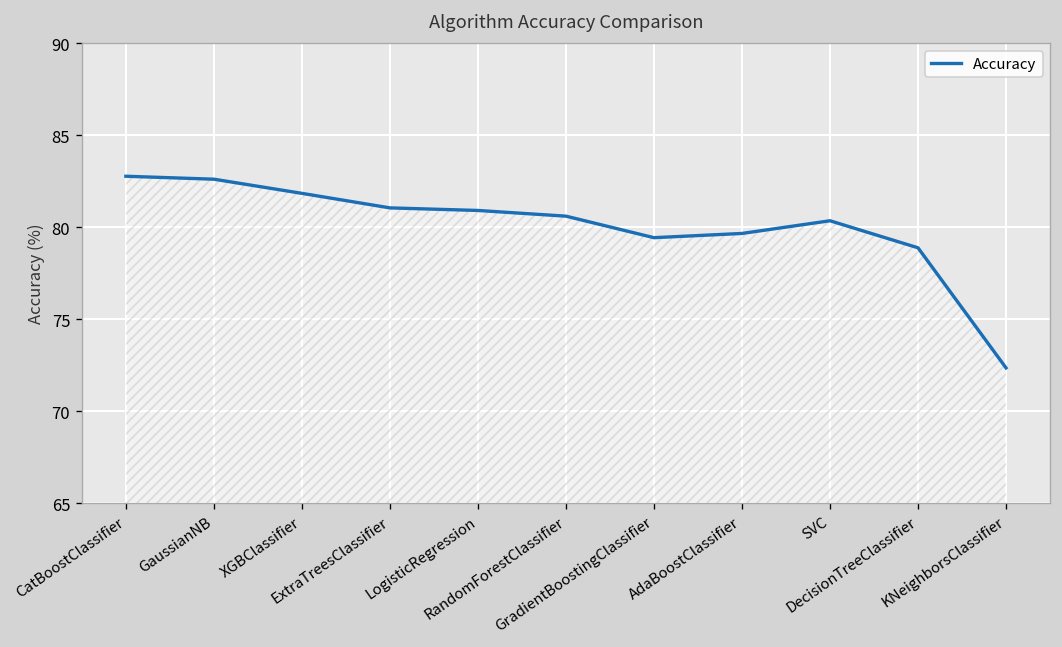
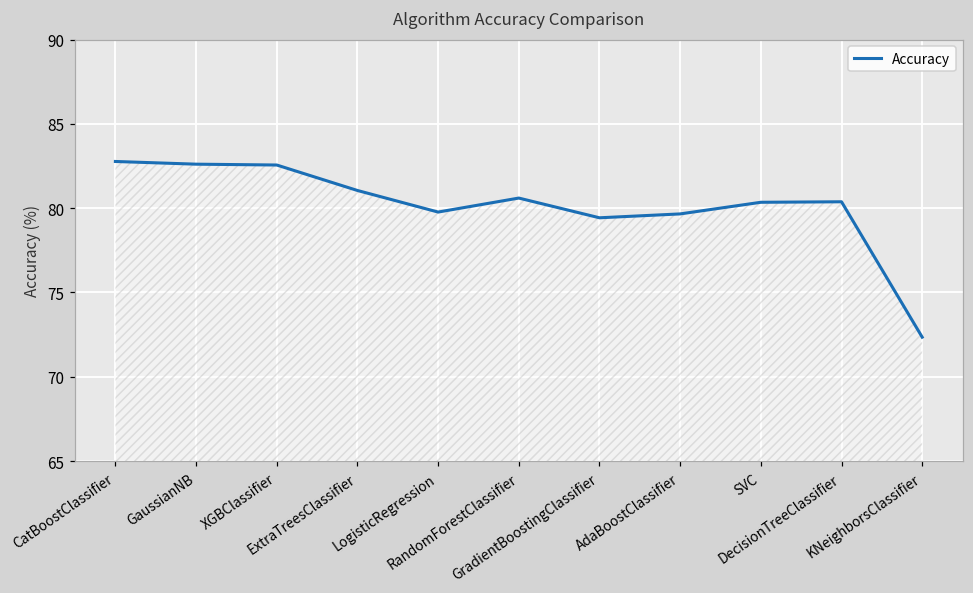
  {
    "CatBoostClassifier": 82.8,
    "GaussianNB": 82.6,
-   "XGBClassifier": 81.8,
+   "XGBClassifier": 82.6,
    "ExtraTreesClassifier": 81.1,
-   "LogisticRegression": 80.9,
+   "LogisticRegression": 79.8,
    "RandomForestClassifier": 80.6,
    "GradientBoostingClassifier": 79.4,
    "AdaBoostClassifier": 79.7,
    "SVC": 80.4,
-   "DecisionTreeClassifier": 78.9,
+   "DecisionTreeClassifier": 80.4,
    "KNeighborsClassifier": 72.4
  }
